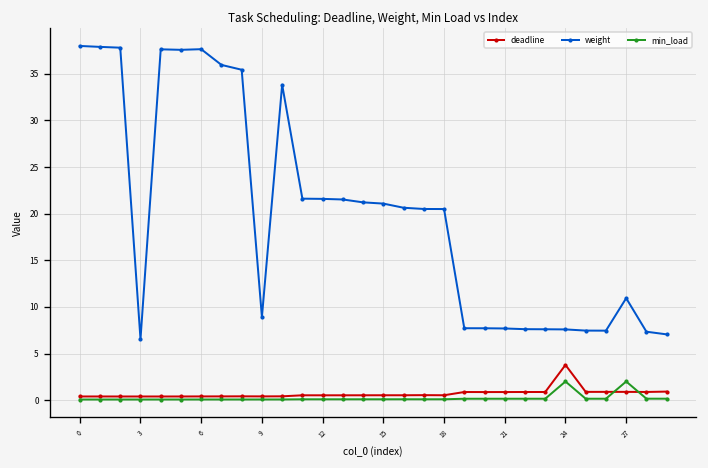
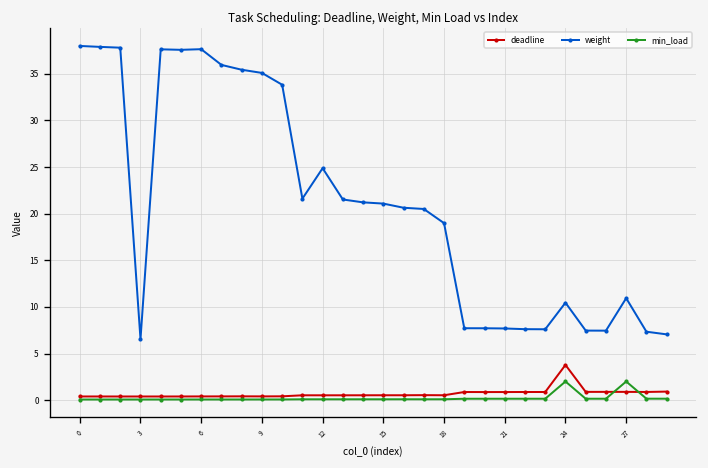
  {
    "deadline": {
      "9": 0,
      "12": 1,
      "15": 1,
      "18": 1,
      "21": 1,
      "24": 4,
      "27": 1
    },
    "weight": {
      "0": 38,
      "3": 7,
      "6": 38,
-     "9": 9,
-     "12": 22,
+     "9": 35,
+     "12": 25,
      "15": 21,
-     "18": 20,
+     "18": 19,
      "21": 8,
-     "24": 8,
+     "24": 10,
      "27": 11
    },
    "min_load": {
      "9": 0,
      "12": 0,
      "15": 0,
      "18": 0,
      "21": 0,
      "24": 2,
      "27": 2
    }
  }
